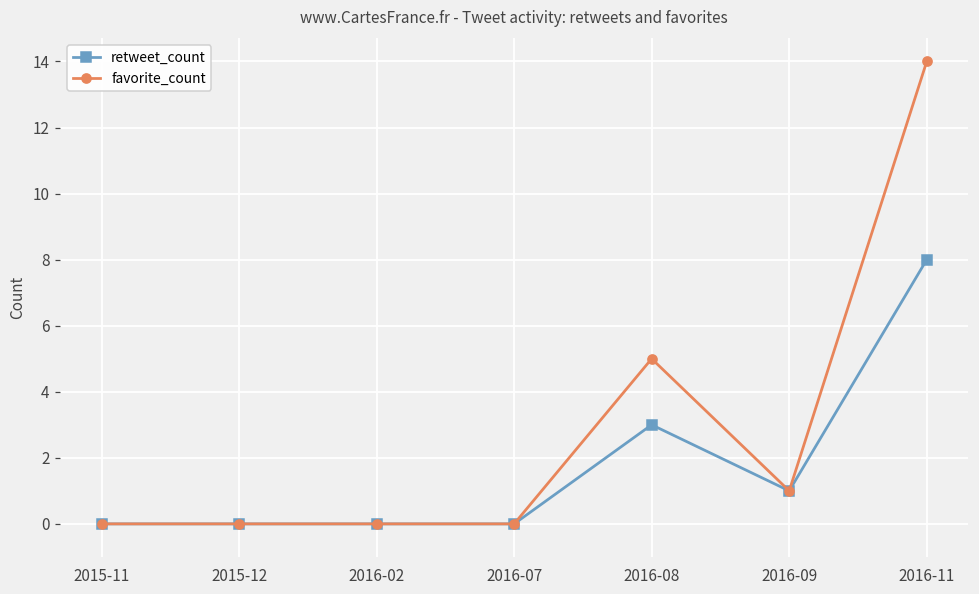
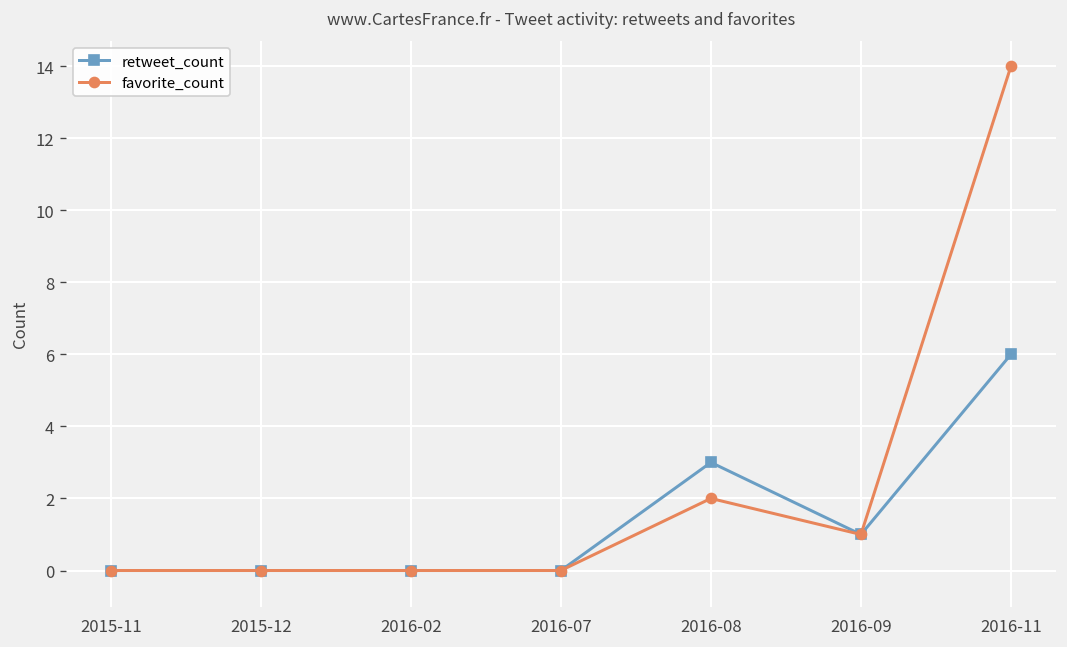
  {
    "retweet_count": {
      "2016-08": 3,
-     "2016-11": 8
+     "2016-11": 6
    },
    "favorite_count": {
-     "2016-08": 5,
+     "2016-08": 2,
      "2016-11": 14
    }
  }
